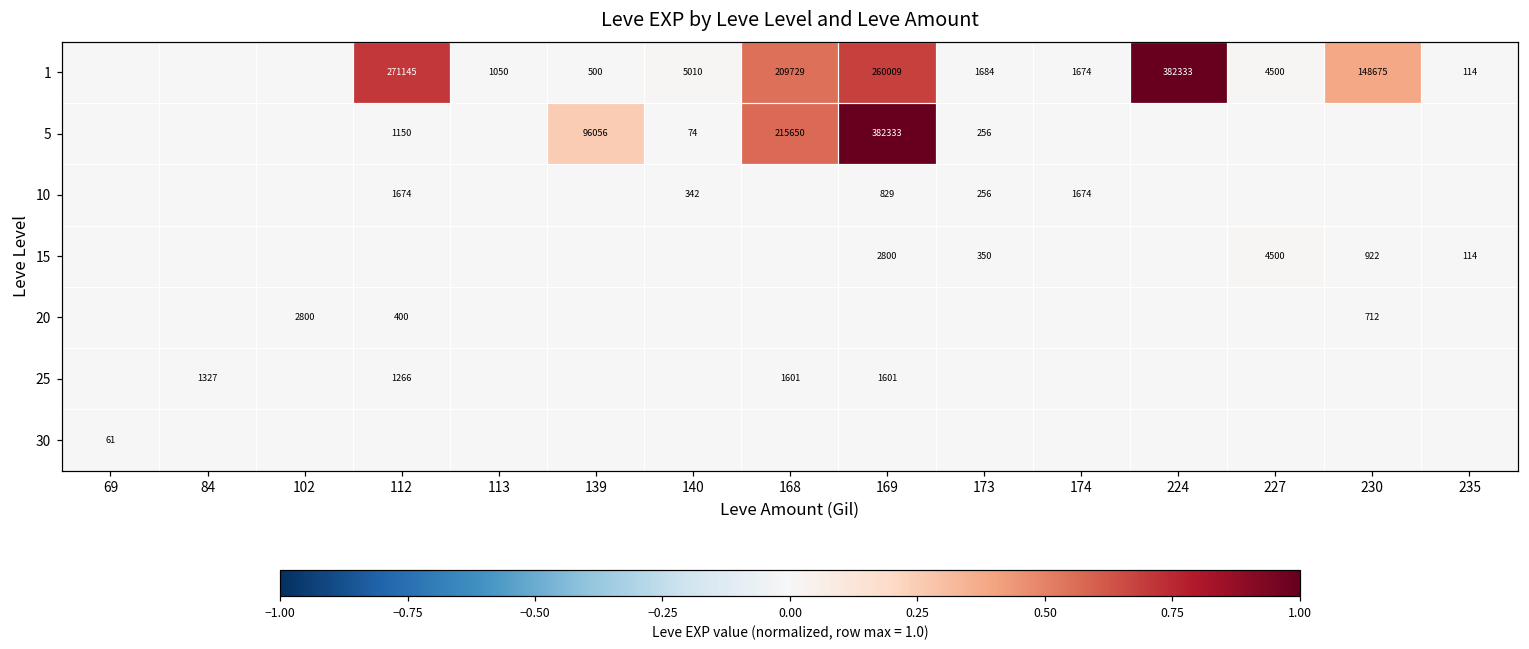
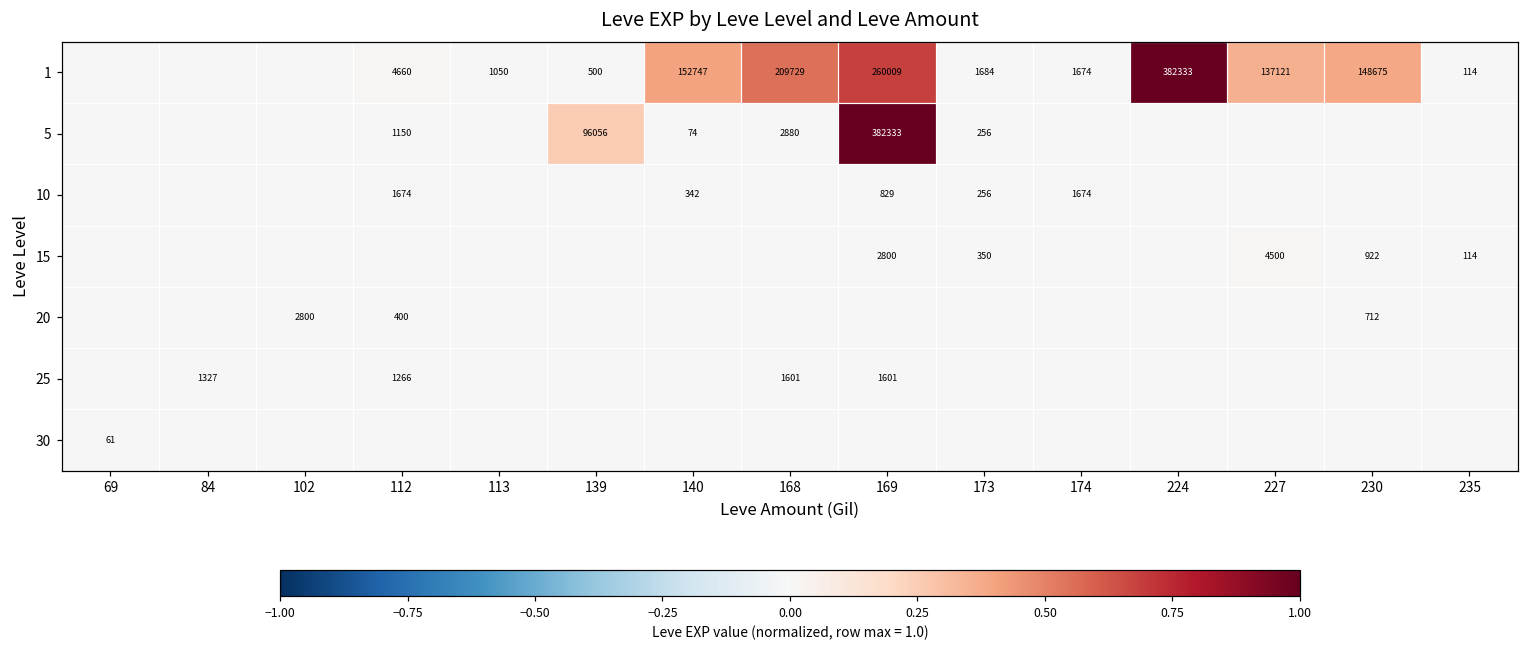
  {
    "1": {
-     "112": 271145,
+     "112": 4660,
      "113": 1050,
      "139": 500,
-     "140": 5010,
+     "140": 152747,
      "168": 209729,
      "169": 260009,
      "173": 1684,
      "174": 1674,
      "224": 382333,
-     "227": 4500,
+     "227": 137121,
      "230": 148675,
      "235": 114
    },
    "5": {
      "112": 1150,
      "139": 96056,
      "140": 74,
-     "168": 215650,
+     "168": 2880,
      "169": 382333,
      "173": 256
    },
    "10": {
      "112": 1674,
      "140": 342,
      "169": 829,
      "173": 256,
      "174": 1674
    },
    "15": {
      "169": 2800,
      "173": 350,
      "227": 4500,
      "230": 922,
      "235": 114
    },
    "20": {
      "102": 2800,
      "112": 400,
      "230": 712
    },
    "25": {
      "84": 1327,
      "112": 1266,
      "168": 1601,
      "169": 1601
    },
    "30": {
      "69": 61
    }
  }
